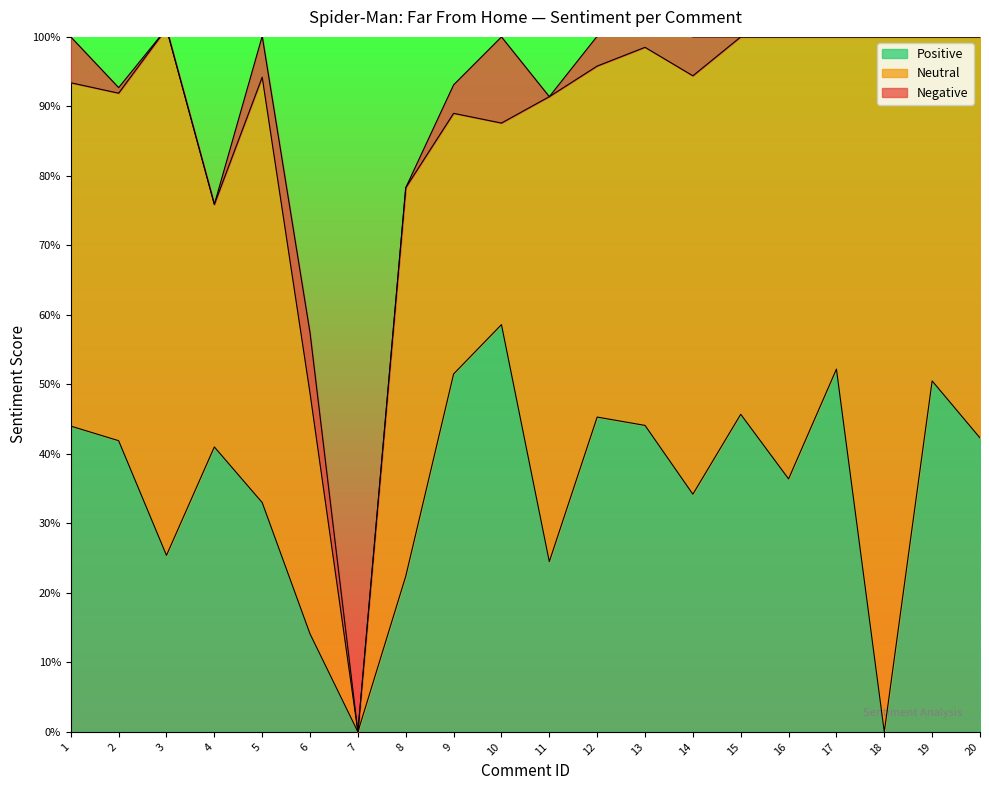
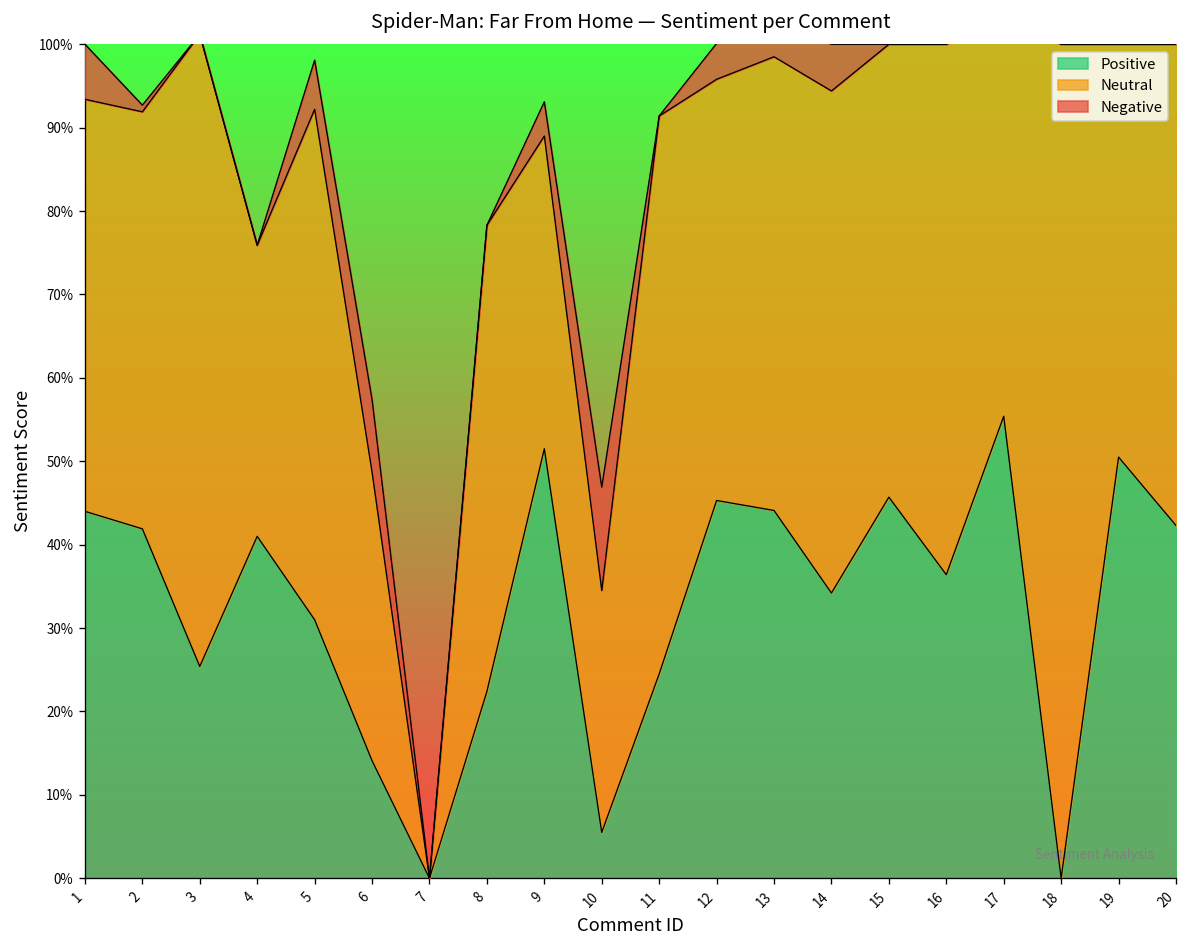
  {
    "Positive": {
      "1": "44%",
      "2": "42%",
      "3": "25%",
      "4": "41%",
-     "5": "33%",
+     "5": "31%",
      "6": "14%",
      "8": "22%",
      "9": "52%",
-     "10": "59%",
+     "10": "6%",
      "11": "25%",
      "12": "45%",
      "13": "44%",
      "14": "34%",
      "15": "46%",
      "16": "36%",
-     "17": "52%",
+     "17": "55%",
      "18": "0%",
      "19": "51%",
      "20": "42%"
    },
    "Neutral": {
      "1": "49%",
      "2": "50%",
      "5": "61%",
      "6": "35%",
      "9": "38%",
      "10": "29%",
      "12": "50%",
      "13": "54%",
      "14": "60%"
    },
    "Negative": {
      "1": "7%",
      "2": "1%",
      "5": "6%",
      "6": "9%",
      "9": "4%",
      "10": "12%",
      "12": "4%",
      "14": "6%"
    }
  }
